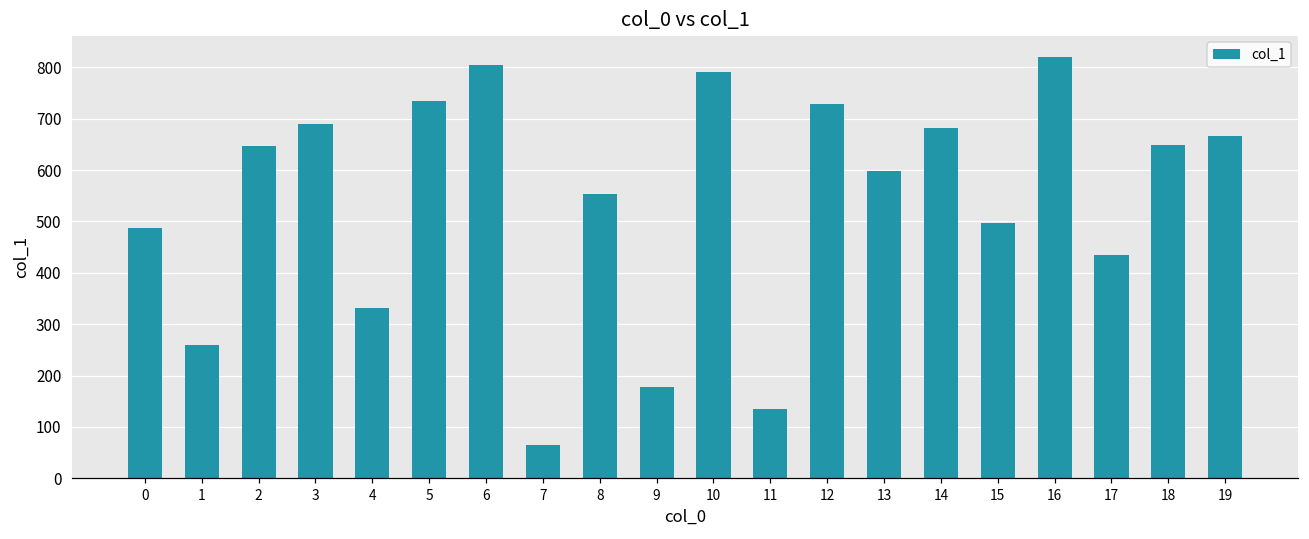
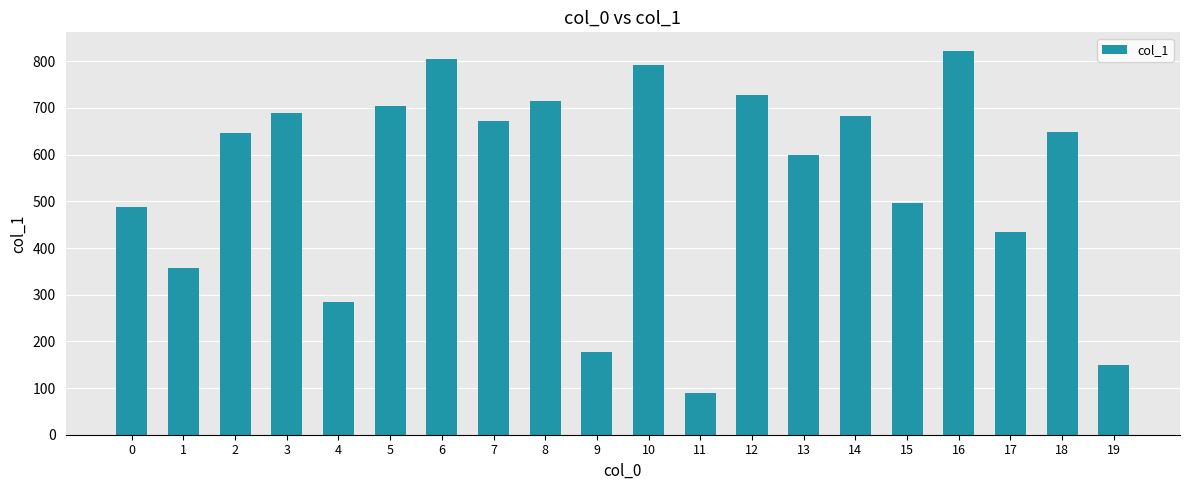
  {
    "0": 490,
-   "1": 260,
+   "1": 360,
    "2": 650,
    "3": 690,
-   "4": 330,
-   "5": 740,
+   "4": 290,
+   "5": 710,
    "6": 800,
-   "7": 60,
-   "8": 550,
+   "7": 670,
+   "8": 720,
    "9": 180,
    "10": 790,
-   "11": 130,
+   "11": 90,
    "12": 730,
    "13": 600,
    "14": 680,
    "15": 500,
    "16": 820,
    "17": 440,
    "18": 650,
-   "19": 670
+   "19": 150
  }
